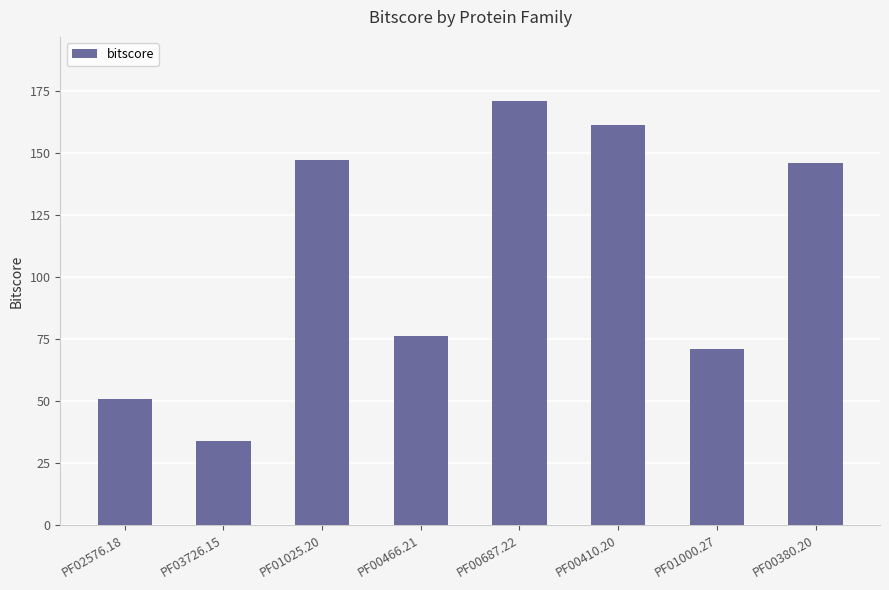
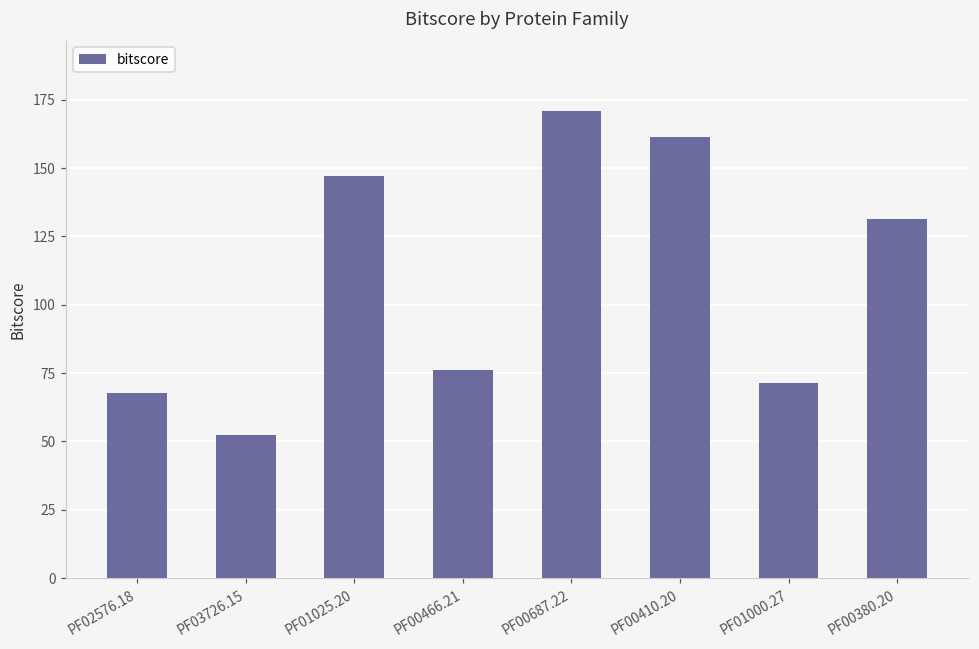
  {
-   "PF02576.18": 51,
-   "PF03726.15": 34,
+   "PF02576.18": 68,
+   "PF03726.15": 52,
    "PF01025.20": 147,
    "PF00466.21": 76,
    "PF00687.22": 171,
    "PF00410.20": 161,
    "PF01000.27": 71,
-   "PF00380.20": 146
+   "PF00380.20": 132
  }
